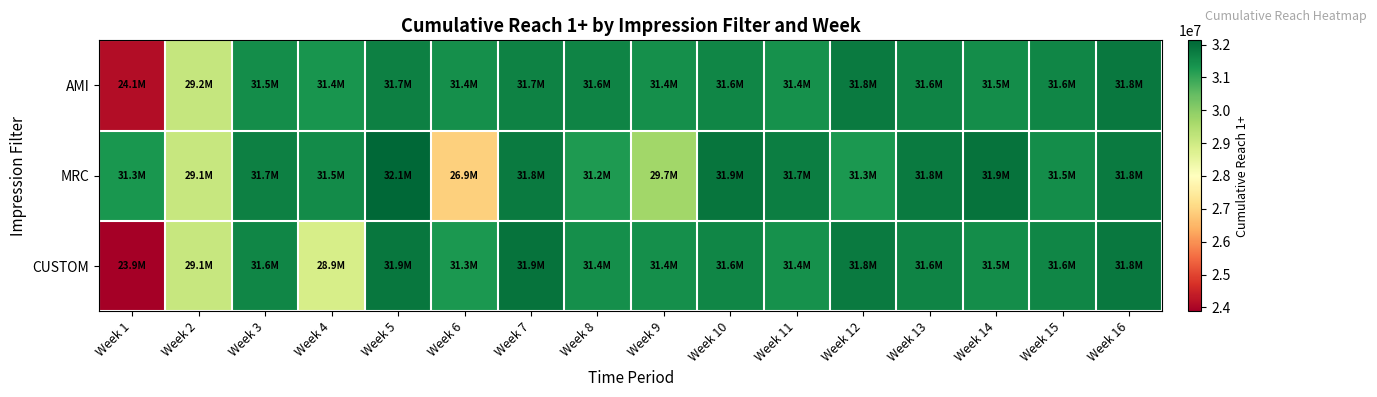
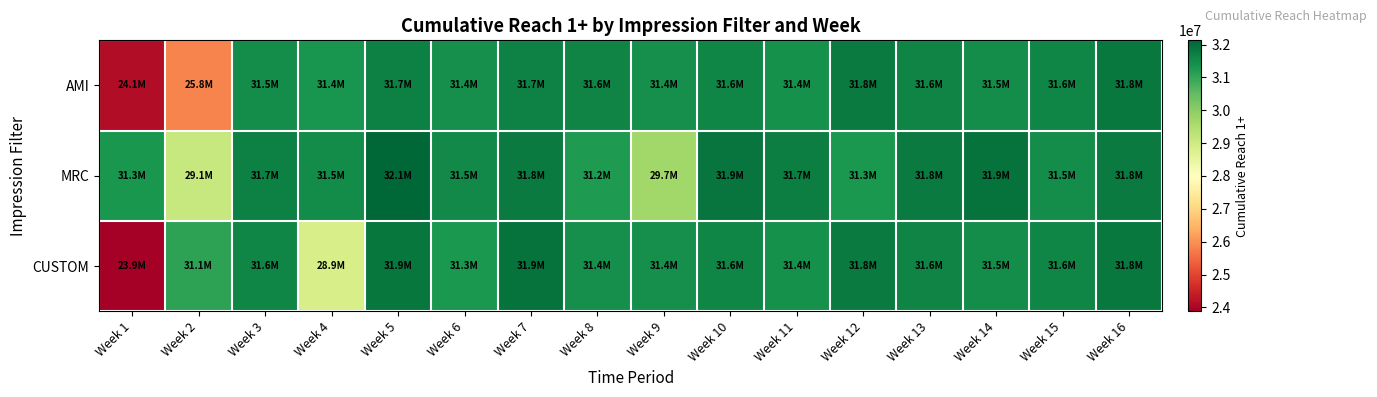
  {
    "AMI": {
      "Week 1": "24.1M",
-     "Week 2": "29.2M",
+     "Week 2": "25.8M",
      "Week 3": "31.5M",
      "Week 4": "31.4M",
      "Week 5": "31.7M",
      "Week 6": "31.4M",
      "Week 7": "31.7M",
      "Week 8": "31.6M",
      "Week 9": "31.4M",
      "Week 10": "31.6M",
      "Week 11": "31.4M",
      "Week 12": "31.8M",
      "Week 13": "31.6M",
      "Week 14": "31.5M",
      "Week 15": "31.6M",
      "Week 16": "31.8M"
    },
    "MRC": {
      "Week 1": "31.3M",
      "Week 2": "29.1M",
      "Week 3": "31.7M",
      "Week 4": "31.5M",
      "Week 5": "32.1M",
-     "Week 6": "26.9M",
+     "Week 6": "31.5M",
      "Week 7": "31.8M",
      "Week 8": "31.2M",
      "Week 9": "29.7M",
      "Week 10": "31.9M",
      "Week 11": "31.7M",
      "Week 12": "31.3M",
      "Week 13": "31.8M",
      "Week 14": "31.9M",
      "Week 15": "31.5M",
      "Week 16": "31.8M"
    },
    "CUSTOM": {
      "Week 1": "23.9M",
-     "Week 2": "29.1M",
+     "Week 2": "31.1M",
      "Week 3": "31.6M",
      "Week 4": "28.9M",
      "Week 5": "31.9M",
      "Week 6": "31.3M",
      "Week 7": "31.9M",
      "Week 8": "31.4M",
      "Week 9": "31.4M",
      "Week 10": "31.6M",
      "Week 11": "31.4M",
      "Week 12": "31.8M",
      "Week 13": "31.6M",
      "Week 14": "31.5M",
      "Week 15": "31.6M",
      "Week 16": "31.8M"
    }
  }
